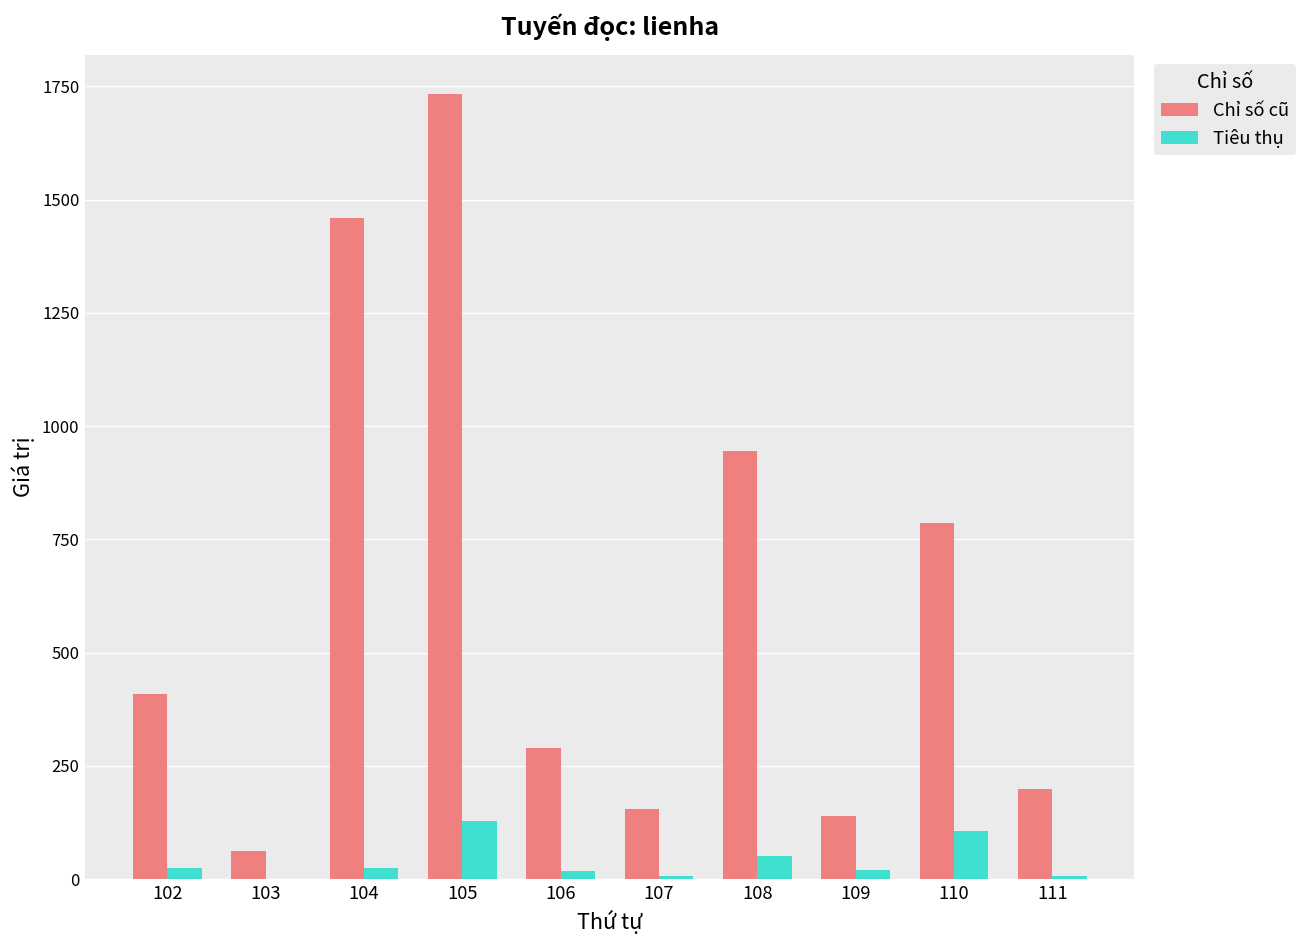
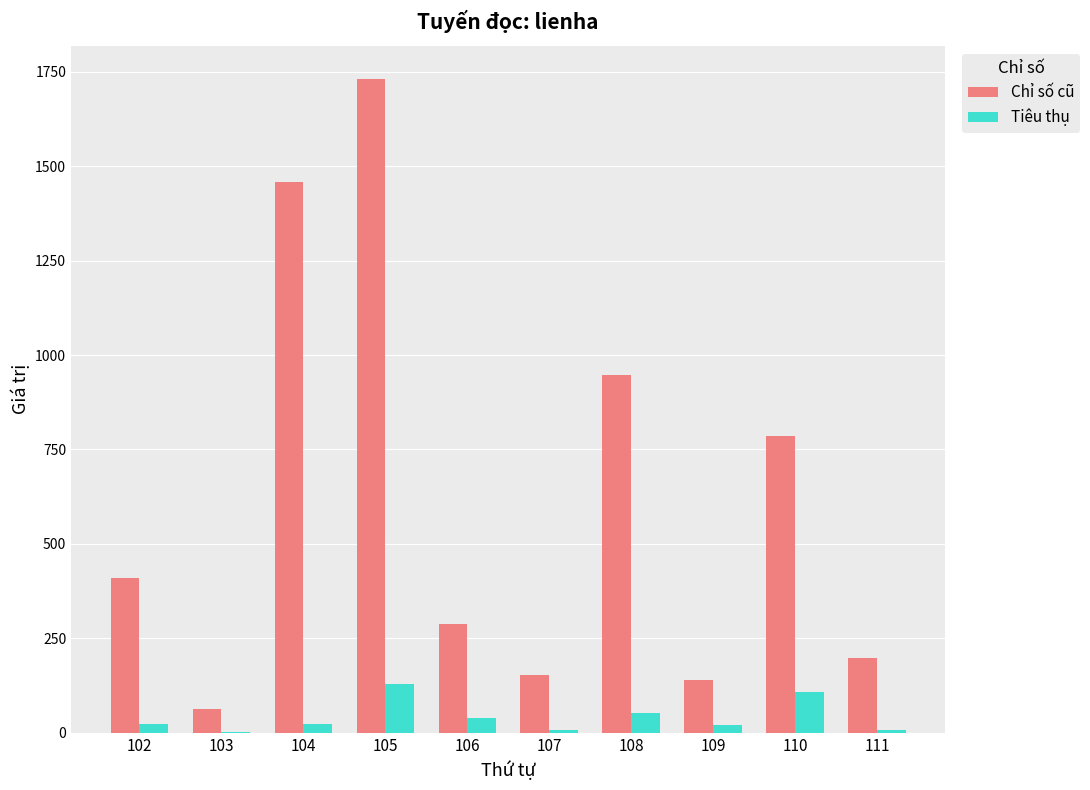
  {
    "Chỉ số cũ": {
      "102": 410,
      "103": 60,
      "104": 1460,
      "105": 1730,
      "106": 290,
      "107": 150,
      "108": 950,
      "109": 140,
      "110": 790,
      "111": 200
    },
    "Tiêu thụ": {
      "102": 20,
      "104": 20,
      "105": 130,
-     "106": 20,
+     "106": 40,
      "107": 10,
      "108": 50,
      "109": 20,
      "110": 110,
      "111": 10
    }
  }
